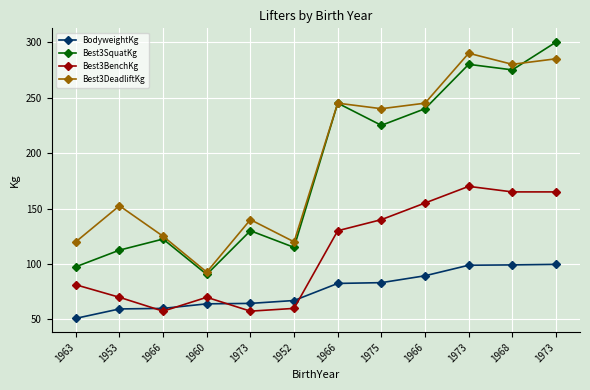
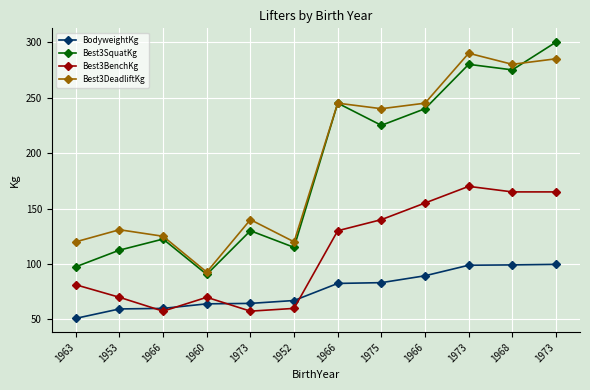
  {
    "BodyweightKg": {
      "1963": 51,
      "1953": 60,
      "1960": 64,
      "1952": 67,
      "1975": 83,
      "1968": 99
    },
    "Best3SquatKg": {
      "1963": 98,
      "1953": 113,
      "1952": 115,
      "1975": 225,
      "1968": 275
    },
    "Best3BenchKg": {
      "1963": 81,
      "1953": 70,
      "1960": 70,
      "1952": 60,
      "1975": 140,
      "1968": 165
    },
    "Best3DeadliftKg": {
      "1963": 120,
-     "1953": 153,
+     "1953": 131,
      "1952": 120,
      "1975": 240,
      "1968": 280
    }
  }
